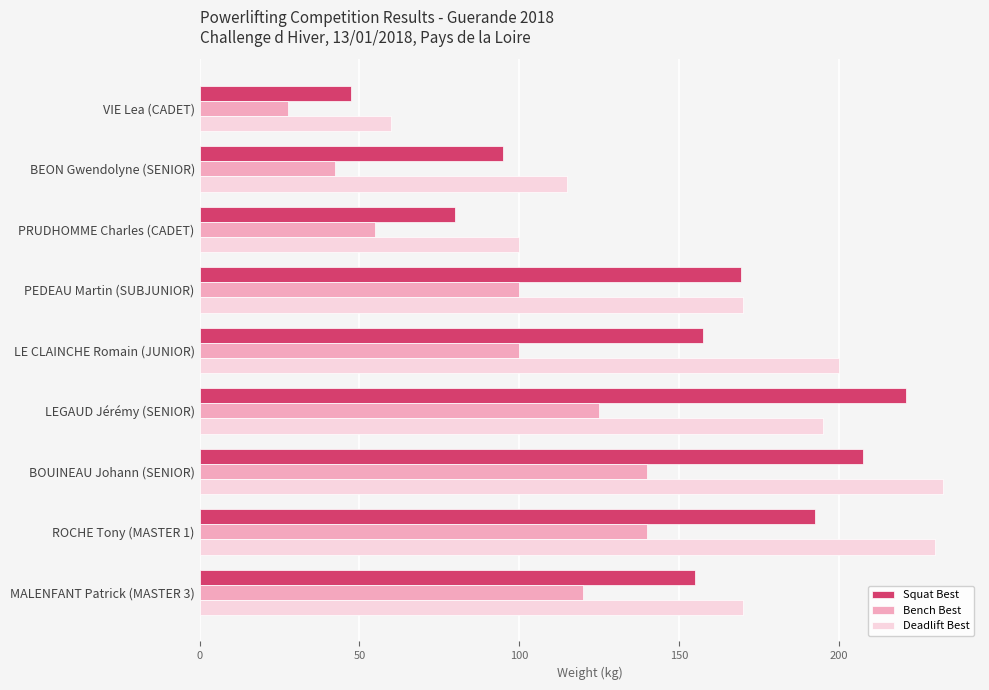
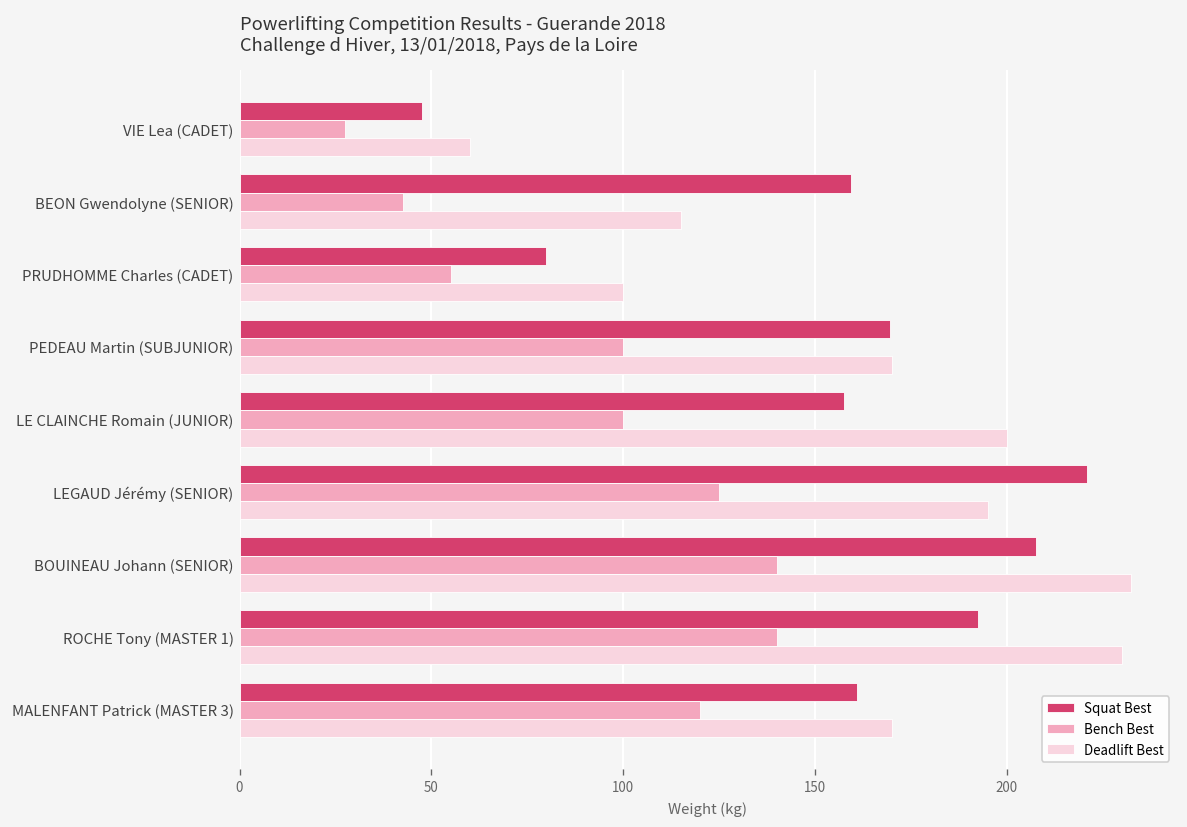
  {
    "Squat Best": {
      "VIE Lea (CADET)": 48,
-     "BEON Gwendolyne (SENIOR)": 95,
+     "BEON Gwendolyne (SENIOR)": 159,
      "PRUDHOMME Charles (CADET)": 80,
      "PEDEAU Martin (SUBJUNIOR)": 170,
      "LE CLAINCHE Romain (JUNIOR)": 158,
      "LEGAUD Jérémy (SENIOR)": 221,
      "BOUINEAU Johann (SENIOR)": 208,
      "ROCHE Tony (MASTER 1)": 193,
-     "MALENFANT Patrick (MASTER 3)": 155
+     "MALENFANT Patrick (MASTER 3)": 161
    }
  }
